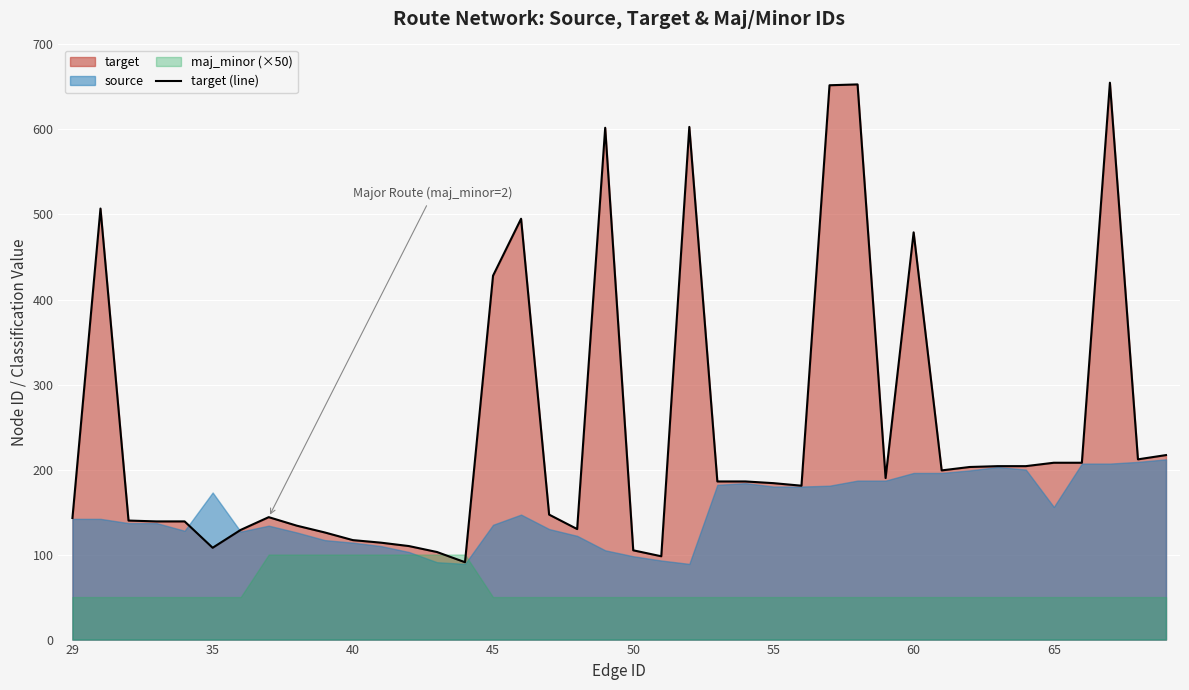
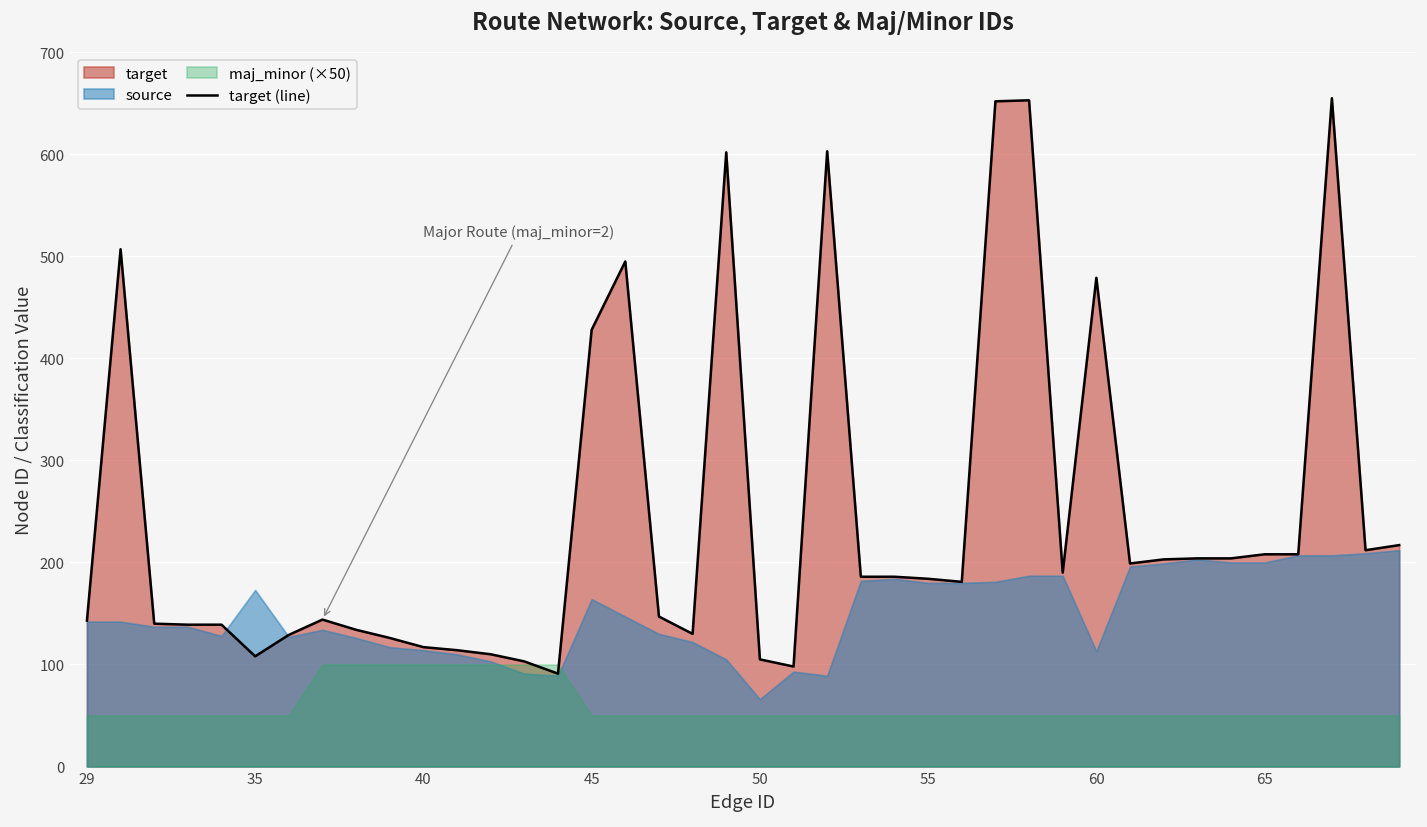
  {
    "target": {
      "35": 110,
      "40": 120,
      "50": 110,
      "55": 180,
      "60": 480,
      "65": 210
    },
    "source": {
      "35": 170,
      "40": 110,
-     "45": 140,
-     "50": 100,
+     "45": 160,
+     "50": 70,
      "55": 180,
-     "60": 200,
-     "65": 160
+     "60": 110,
+     "65": 200
    },
    "maj_minor (×50)": {
      "35": 50,
      "40": 100,
      "45": 50,
      "50": 50,
      "55": 50,
      "60": 50,
      "65": 50
    }
  }
